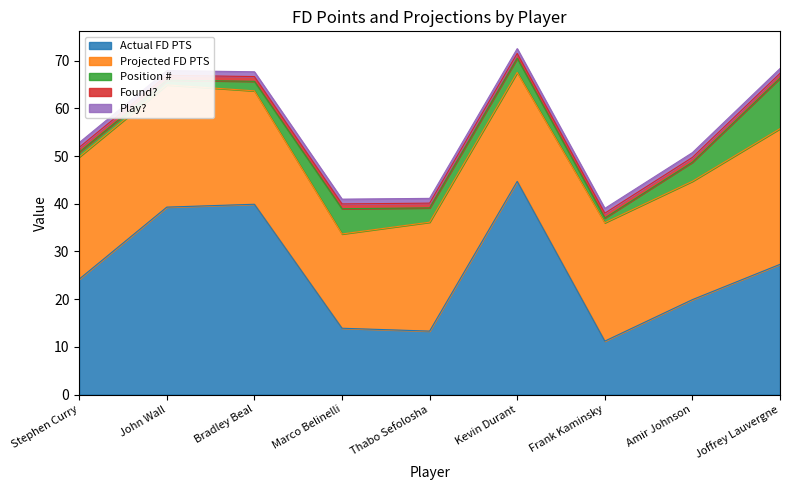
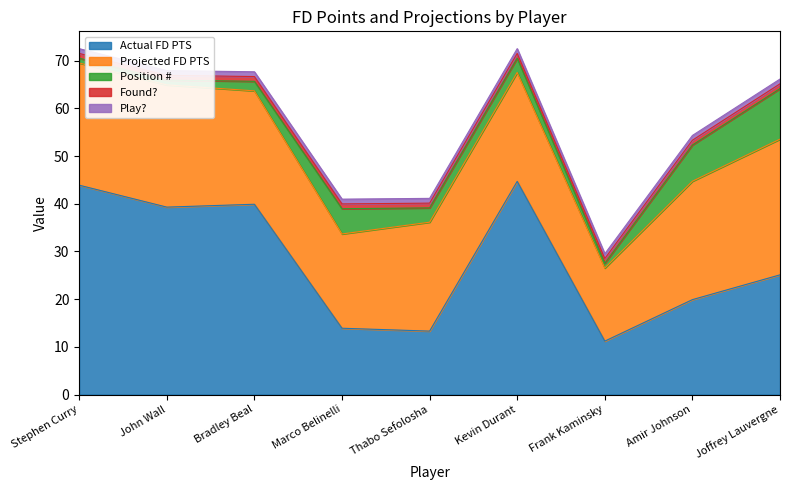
  {
    "Actual FD PTS": {
-     "Stephen Curry": 24,
+     "Stephen Curry": 44,
      "John Wall": 39,
      "Bradley Beal": 40,
      "Marco Belinelli": 14,
      "Thabo Sefolosha": 13,
      "Kevin Durant": 45,
      "Frank Kaminsky": 11,
      "Amir Johnson": 20,
-     "Joffrey Lauvergne": 27
+     "Joffrey Lauvergne": 25
    },
    "Projected FD PTS": {
      "Stephen Curry": 26,
      "Bradley Beal": 24,
      "Marco Belinelli": 20,
      "Thabo Sefolosha": 23,
      "Kevin Durant": 23,
-     "Frank Kaminsky": 25,
+     "Frank Kaminsky": 15,
      "Amir Johnson": 25,
      "Joffrey Lauvergne": 28
    },
    "Position #": {
      "Stephen Curry": 1,
      "Bradley Beal": 2,
      "Marco Belinelli": 5,
      "Thabo Sefolosha": 3,
      "Kevin Durant": 3,
      "Frank Kaminsky": 1,
-     "Amir Johnson": 4,
+     "Amir Johnson": 8,
      "Joffrey Lauvergne": 11
    },
    "Found?": {
      "Stephen Curry": 1,
      "Bradley Beal": 1,
      "Marco Belinelli": 1,
      "Thabo Sefolosha": 1,
      "Kevin Durant": 1,
      "Frank Kaminsky": 1,
      "Amir Johnson": 1,
      "Joffrey Lauvergne": 1
    },
    "Play?": {
      "Stephen Curry": 1,
      "Bradley Beal": 1,
      "Marco Belinelli": 1,
      "Thabo Sefolosha": 1,
      "Kevin Durant": 1,
      "Frank Kaminsky": 1,
      "Amir Johnson": 1,
      "Joffrey Lauvergne": 1
    }
  }
